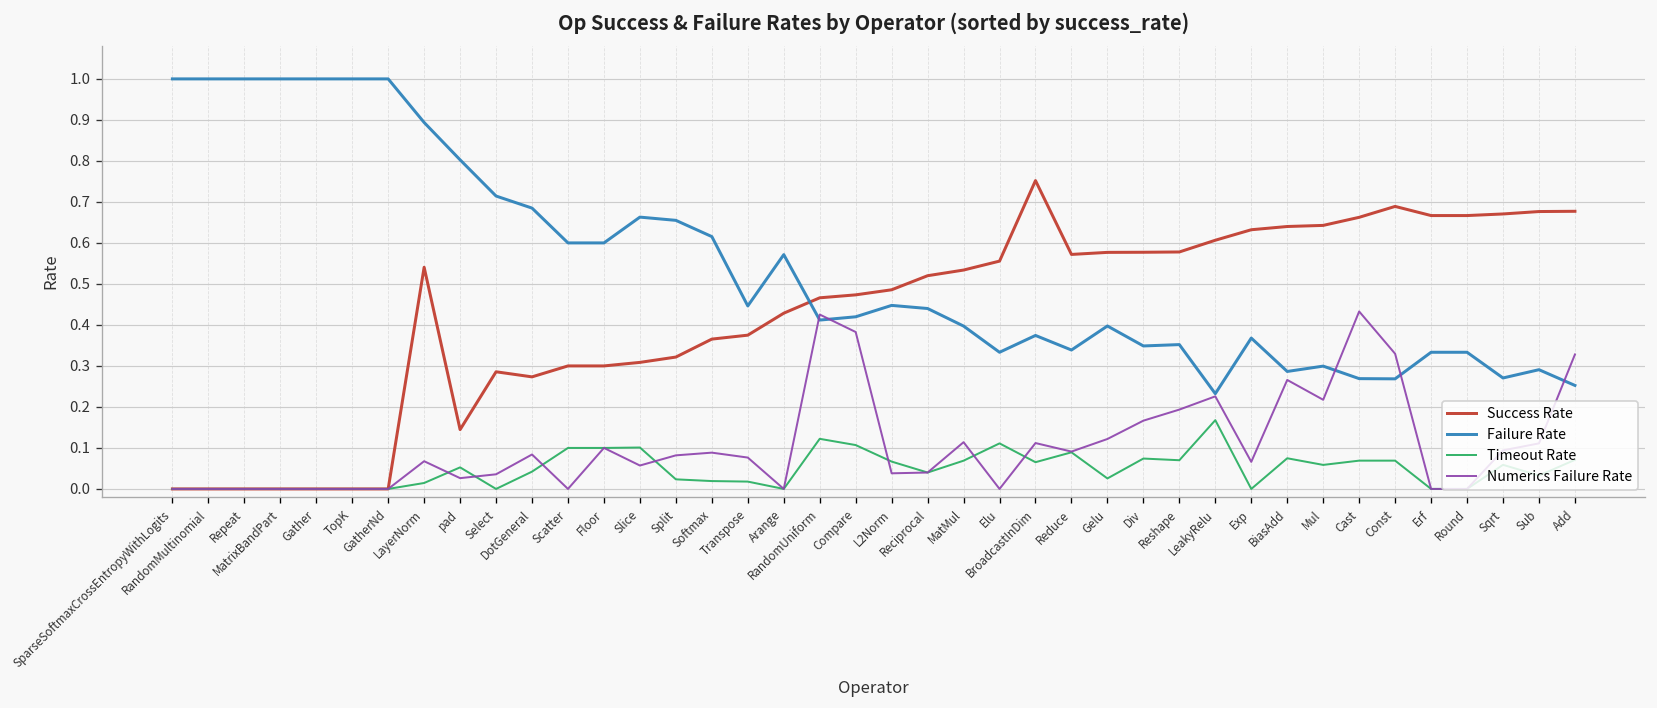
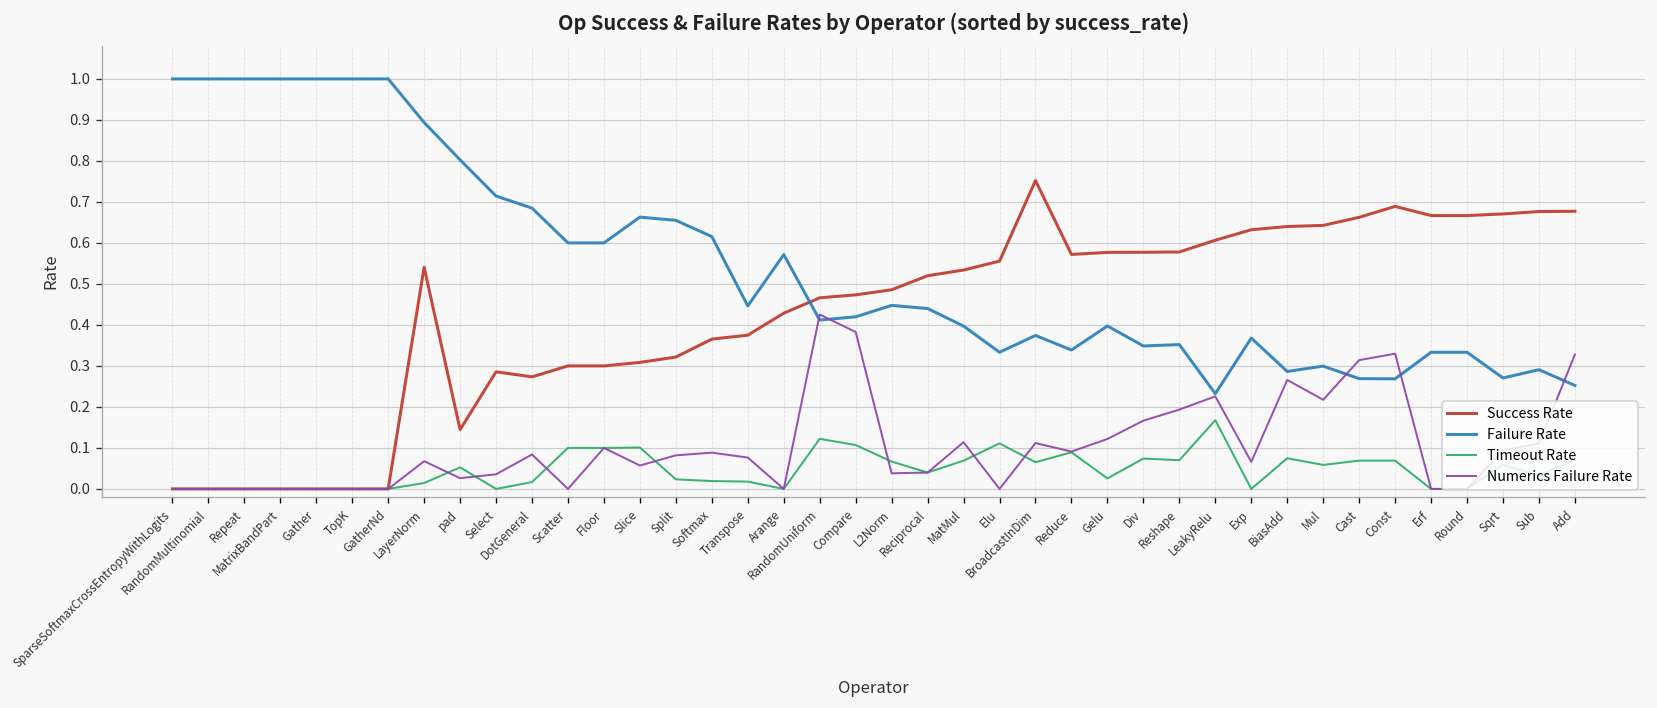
  {
    "Success Rate": {
      "LayerNorm": 0.54,
      "pad": 0.14,
      "Select": 0.29,
      "DotGeneral": 0.27,
      "Scatter": 0.30,
      "Floor": 0.30,
      "Slice": 0.31,
      "Split": 0.32,
      "Softmax": 0.37,
      "Transpose": 0.38,
      "Arange": 0.43,
      "RandomUniform": 0.47,
      "Compare": 0.47,
      "L2Norm": 0.49,
      "Reciprocal": 0.52,
      "MatMul": 0.53,
      "Elu": 0.56,
      "BroadcastInDim": 0.75,
      "Reduce": 0.57,
      "Gelu": 0.58,
      "Div": 0.58,
      "Reshape": 0.58,
      "LeakyRelu": 0.61,
      "Exp": 0.63,
      "BiasAdd": 0.64,
      "Mul": 0.64,
      "Cast": 0.66,
      "Const": 0.69,
      "Erf": 0.67,
      "Round": 0.67,
      "Sqrt": 0.67,
      "Sub": 0.68,
      "Add": 0.68
    },
    "Failure Rate": {
      "SparseSoftmaxCrossEntropyWithLogits": 1.00,
      "RandomMultinomial": 1.00,
      "Repeat": 1.00,
      "MatrixBandPart": 1.00,
      "Gather": 1.00,
      "TopK": 1.00,
      "GatherNd": 1.00,
      "LayerNorm": 0.89,
      "pad": 0.80,
      "Select": 0.71,
      "DotGeneral": 0.68,
      "Scatter": 0.60,
      "Floor": 0.60,
      "Slice": 0.66,
      "Split": 0.66,
      "Softmax": 0.62,
      "Transpose": 0.45,
      "Arange": 0.57,
      "RandomUniform": 0.41,
      "Compare": 0.42,
      "L2Norm": 0.45,
      "Reciprocal": 0.44,
      "MatMul": 0.40,
      "Elu": 0.33,
      "BroadcastInDim": 0.37,
      "Reduce": 0.34,
      "Gelu": 0.40,
      "Div": 0.35,
      "Reshape": 0.35,
      "Exp": 0.37,
      "BiasAdd": 0.29,
      "Mul": 0.30,
      "Cast": 0.27,
      "Const": 0.27,
      "Erf": 0.33,
      "Round": 0.33,
      "Sqrt": 0.27,
      "Sub": 0.29,
      "Add": 0.25
    },
    "Timeout Rate": {
      "LayerNorm": 0.01,
      "pad": 0.05,
      "Select": 0.00,
-     "DotGeneral": 0.04,
+     "DotGeneral": 0.02,
      "Scatter": 0.10,
      "Slice": 0.10,
      "Split": 0.02,
      "Softmax": 0.02,
      "Transpose": 0.02,
      "RandomUniform": 0.12,
      "Compare": 0.11,
      "L2Norm": 0.07,
      "MatMul": 0.07,
      "Elu": 0.11,
      "BroadcastInDim": 0.07,
      "Gelu": 0.03,
      "Div": 0.07,
      "Reshape": 0.07,
      "LeakyRelu": 0.17,
      "Exp": 0.00,
      "BiasAdd": 0.07,
      "Mul": 0.06,
      "Cast": 0.07,
      "Const": 0.07
    },
    "Numerics Failure Rate": {
      "LayerNorm": 0.07,
      "pad": 0.03,
      "Select": 0.04,
      "DotGeneral": 0.08,
      "Scatter": 0.00,
      "Slice": 0.06,
      "Split": 0.08,
      "Softmax": 0.09,
      "Transpose": 0.08,
      "RandomUniform": 0.43,
      "Compare": 0.38,
      "L2Norm": 0.04,
      "MatMul": 0.11,
      "Elu": 0.00,
      "BroadcastInDim": 0.11,
      "Gelu": 0.12,
      "Div": 0.17,
      "Reshape": 0.19,
      "Exp": 0.07,
      "BiasAdd": 0.27,
      "Mul": 0.22,
-     "Cast": 0.43,
+     "Cast": 0.31,
      "Const": 0.33,
      "Add": 0.33
    }
  }
